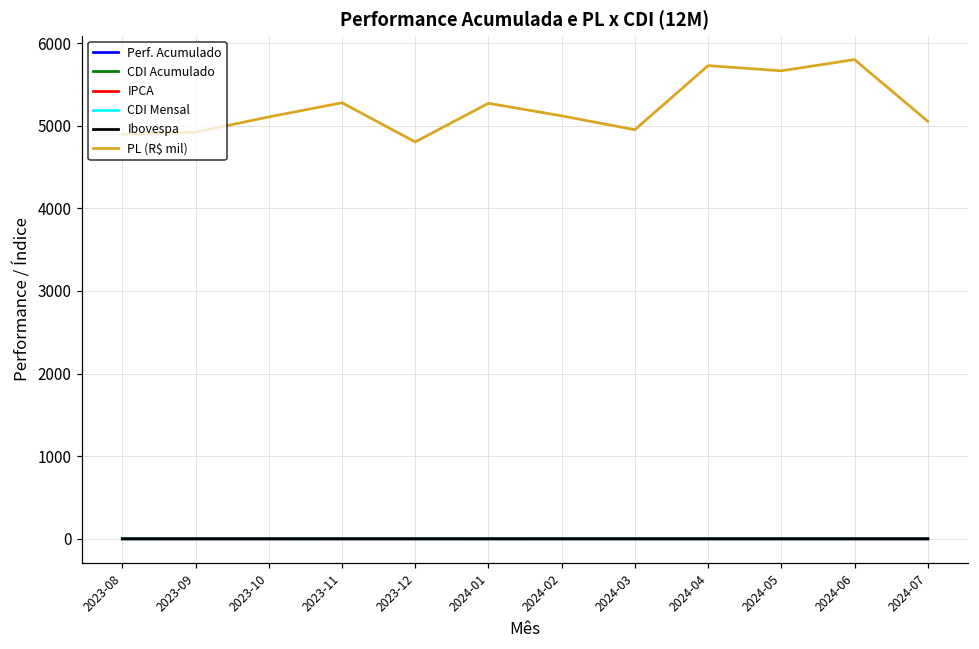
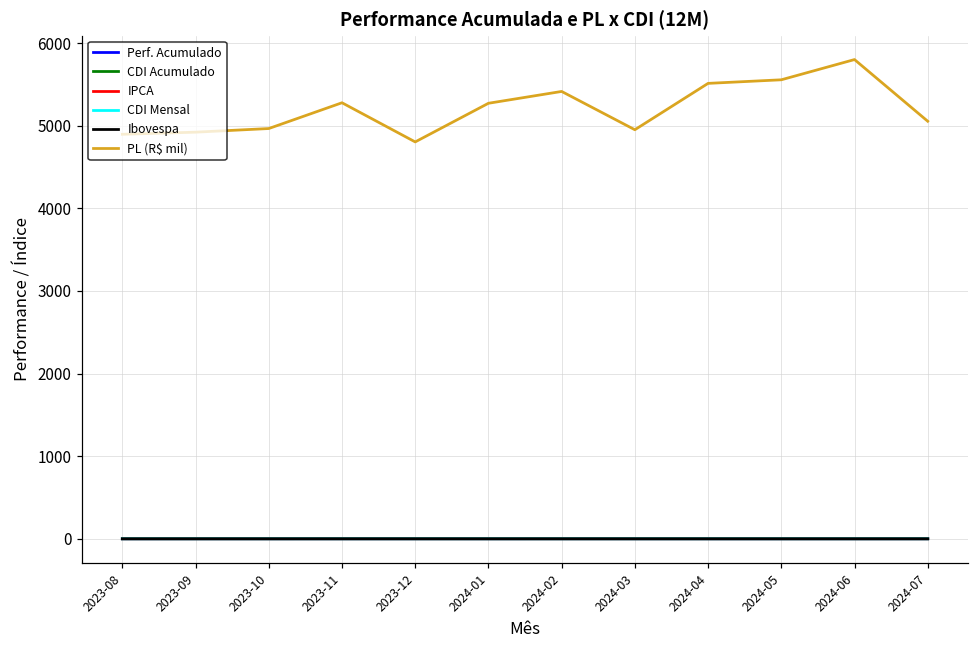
  {
    "Ibovespa": {
      "2023-08": 0,
      "2023-09": 0,
      "2023-10": 0,
      "2023-11": 0,
      "2023-12": 0,
      "2024-01": 0,
      "2024-02": 0,
      "2024-03": 0,
      "2024-04": 0,
      "2024-05": 0,
      "2024-06": 0,
      "2024-07": 0
    },
    "PL (R$ mil)": {
-     "2023-10": 5100,
+     "2023-10": 5000,
      "2023-11": 5300,
      "2023-12": 4800,
      "2024-01": 5300,
-     "2024-02": 5100,
+     "2024-02": 5400,
      "2024-03": 5000,
-     "2024-04": 5700,
-     "2024-05": 5700,
+     "2024-04": 5500,
+     "2024-05": 5600,
      "2024-06": 5800,
      "2024-07": 5100
    }
  }
